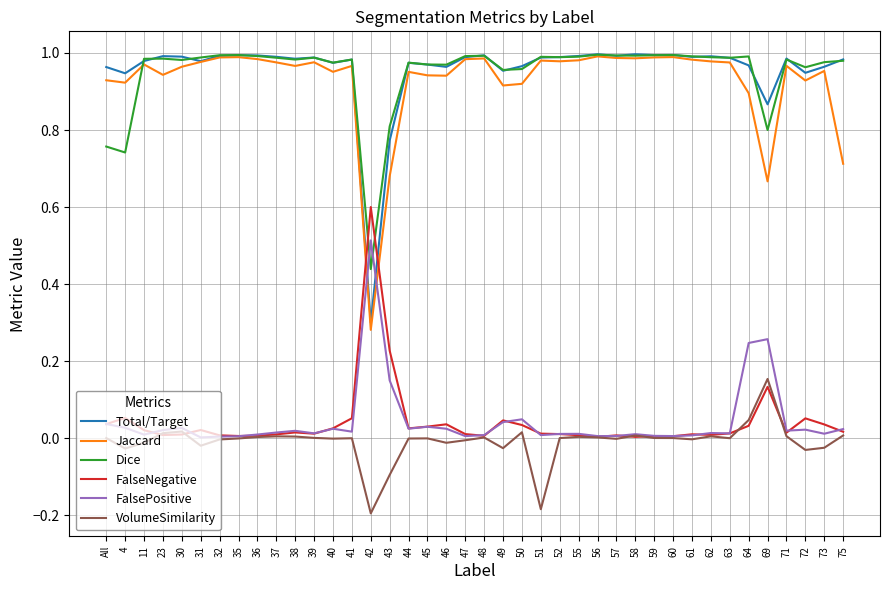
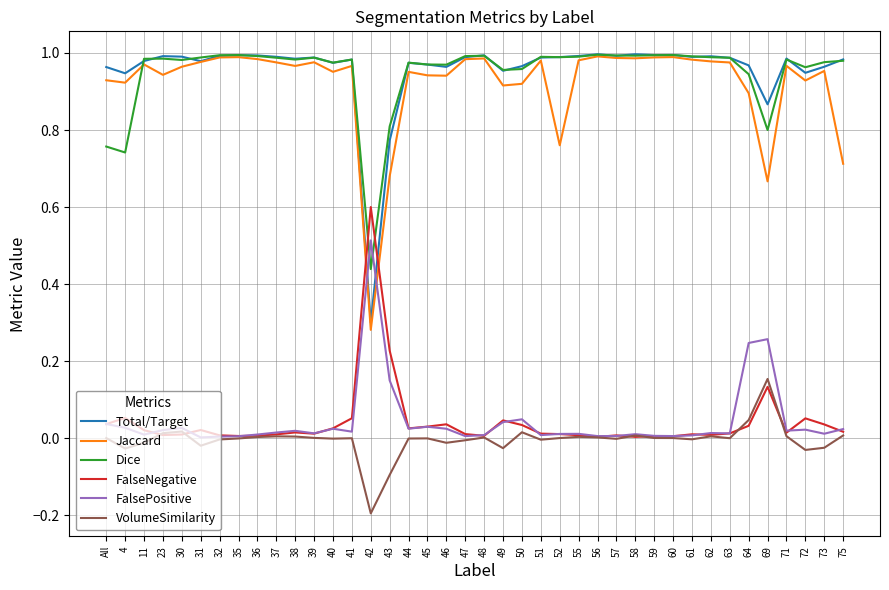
  {
    "Total/Target": {
      "All": 0.96,
      "4": 0.95,
      "30": 0.99,
      "42": 0.30,
      "43": 0.77,
      "50": 0.97,
      "64": 0.97,
      "69": 0.87,
      "72": 0.95,
      "73": 0.96
    },
    "Jaccard": {
      "All": 0.93,
      "4": 0.92,
      "11": 0.97,
      "23": 0.94,
      "30": 0.96,
      "36": 0.98,
      "37": 0.98,
      "38": 0.97,
      "39": 0.98,
      "40": 0.95,
      "41": 0.97,
      "42": 0.28,
      "43": 0.68,
      "44": 0.95,
      "45": 0.94,
      "46": 0.94,
      "48": 0.99,
      "49": 0.92,
      "50": 0.92,
      "51": 0.98,
-     "52": 0.98,
+     "52": 0.76,
      "55": 0.98,
      "58": 0.99,
      "61": 0.98,
      "62": 0.98,
      "63": 0.98,
      "64": 0.90,
      "69": 0.67,
      "71": 0.97,
      "72": 0.93,
      "73": 0.95,
      "75": 0.71
    },
    "Dice": {
      "All": 0.76,
      "4": 0.74,
      "30": 0.98,
      "31": 0.99,
      "42": 0.44,
      "43": 0.81,
      "50": 0.96,
-     "64": 0.99,
+     "64": 0.94,
      "69": 0.80,
      "72": 0.96,
      "73": 0.98
    },
    "FalseNegative": {
      "41": 0.05,
      "42": 0.60,
      "43": 0.23,
      "46": 0.04,
      "50": 0.03,
      "64": 0.03,
      "69": 0.13,
      "72": 0.05,
      "73": 0.04,
      "75": 0.02
    },
    "FalsePositive": {
      "41": 0.02,
      "42": 0.51,
      "43": 0.15,
      "46": 0.02,
      "50": 0.05,
      "64": 0.25,
      "69": 0.26,
      "72": 0.02,
      "73": 0.01,
      "75": 0.02
    },
    "VolumeSimilarity": {
      "38": 0.00,
      "39": 0.00,
      "40": 0.00,
      "41": 0.00,
      "42": -0.20,
      "43": -0.10,
      "44": 0.00,
      "45": 0.00,
      "46": -0.01,
      "47": -0.01,
      "49": -0.03,
      "50": 0.02,
-     "51": -0.18,
+     "51": 0.00,
      "52": 0.00,
      "57": 0.00,
      "61": 0.00,
      "63": 0.00,
      "64": 0.05,
      "69": 0.15,
      "71": 0.01,
      "72": -0.03,
      "73": -0.02,
      "75": 0.01
    }
  }
